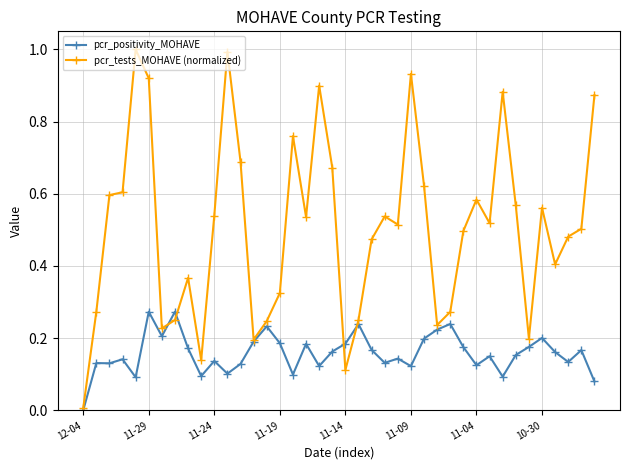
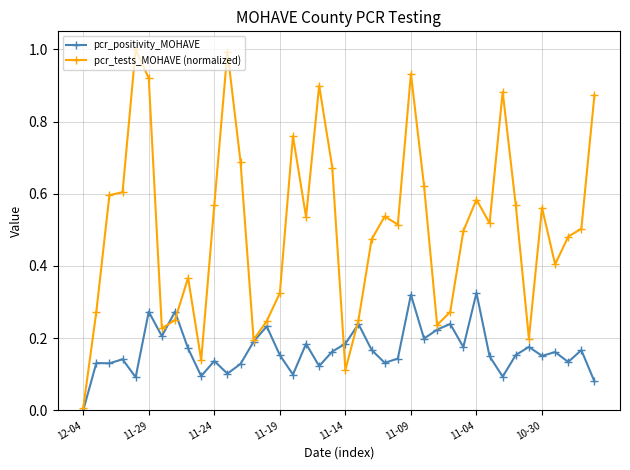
  {
    "pcr_positivity_MOHAVE": {
      "11-29": 0.27,
      "11-24": 0.14,
-     "11-19": 0.19,
+     "11-19": 0.15,
      "11-14": 0.18,
-     "11-09": 0.12,
-     "11-04": 0.13,
-     "10-30": 0.20
+     "11-09": 0.32,
+     "11-04": 0.33,
+     "10-30": 0.15
    },
    "pcr_tests_MOHAVE (normalized)": {
      "11-29": 0.92,
-     "11-24": 0.54,
+     "11-24": 0.57,
      "11-19": 0.33,
      "11-14": 0.11,
      "11-09": 0.93,
      "11-04": 0.58,
      "10-30": 0.56
    }
  }
